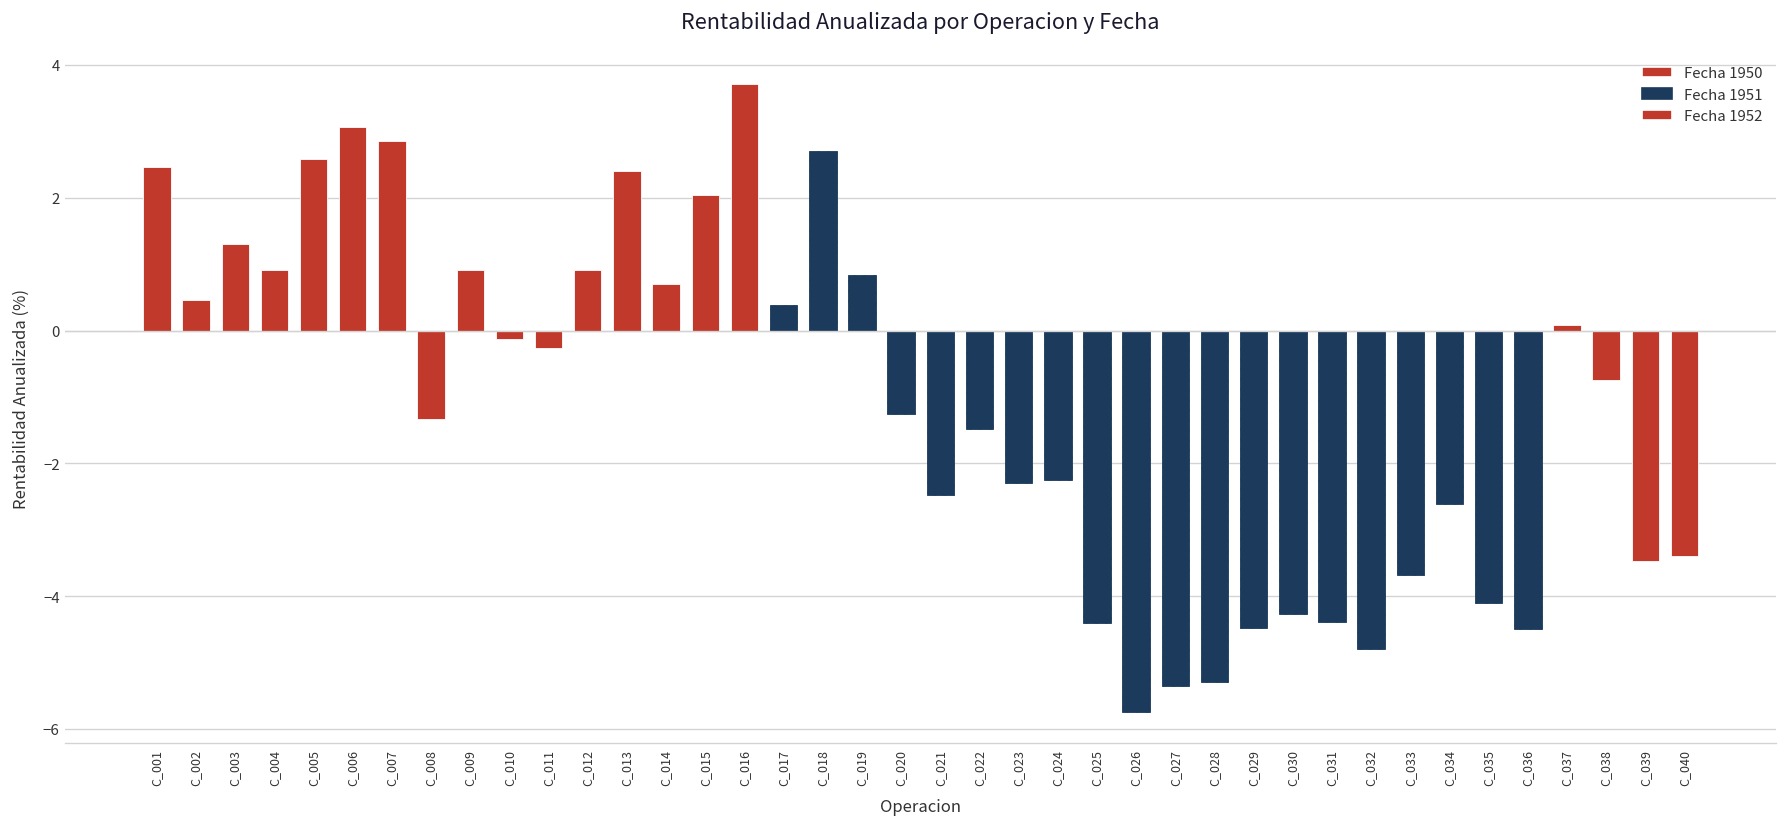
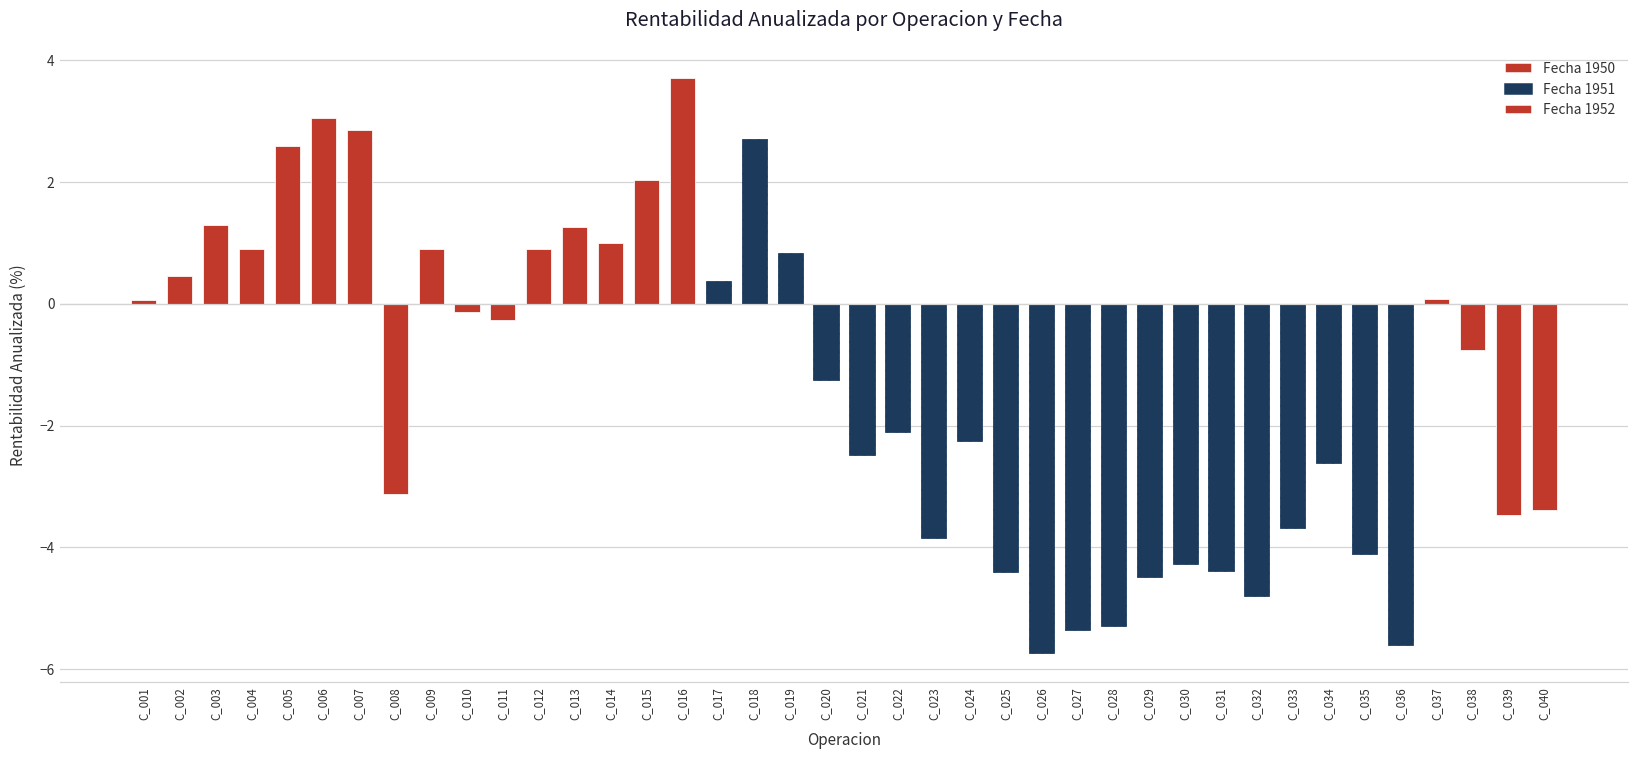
  {
-   "C_001": 2.5,
+   "C_001": 0.1,
    "C_002": 0.5,
    "C_003": 1.3,
    "C_004": 0.9,
    "C_005": 2.6,
    "C_006": 3.1,
    "C_007": 2.9,
-   "C_008": -1.3,
+   "C_008": -3.1,
    "C_009": 0.9,
    "C_010": -0.1,
    "C_011": -0.3,
    "C_012": 0.9,
-   "C_013": 2.4,
-   "C_014": 0.7,
+   "C_013": 1.3,
+   "C_014": 1.0,
    "C_015": 2.0,
    "C_016": 3.7,
    "C_017": 0.4,
    "C_018": 2.7,
    "C_019": 0.8,
    "C_020": -1.3,
    "C_021": -2.5,
-   "C_022": -1.5,
-   "C_023": -2.3,
+   "C_022": -2.1,
+   "C_023": -3.8,
    "C_024": -2.3,
    "C_025": -4.4,
    "C_026": -5.7,
    "C_027": -5.4,
    "C_028": -5.3,
    "C_029": -4.5,
    "C_030": -4.3,
    "C_031": -4.4,
    "C_032": -4.8,
    "C_033": -3.7,
    "C_034": -2.6,
    "C_035": -4.1,
-   "C_036": -4.5,
+   "C_036": -5.6,
    "C_037": 0.1,
    "C_038": -0.8,
    "C_039": -3.5,
    "C_040": -3.4
  }
